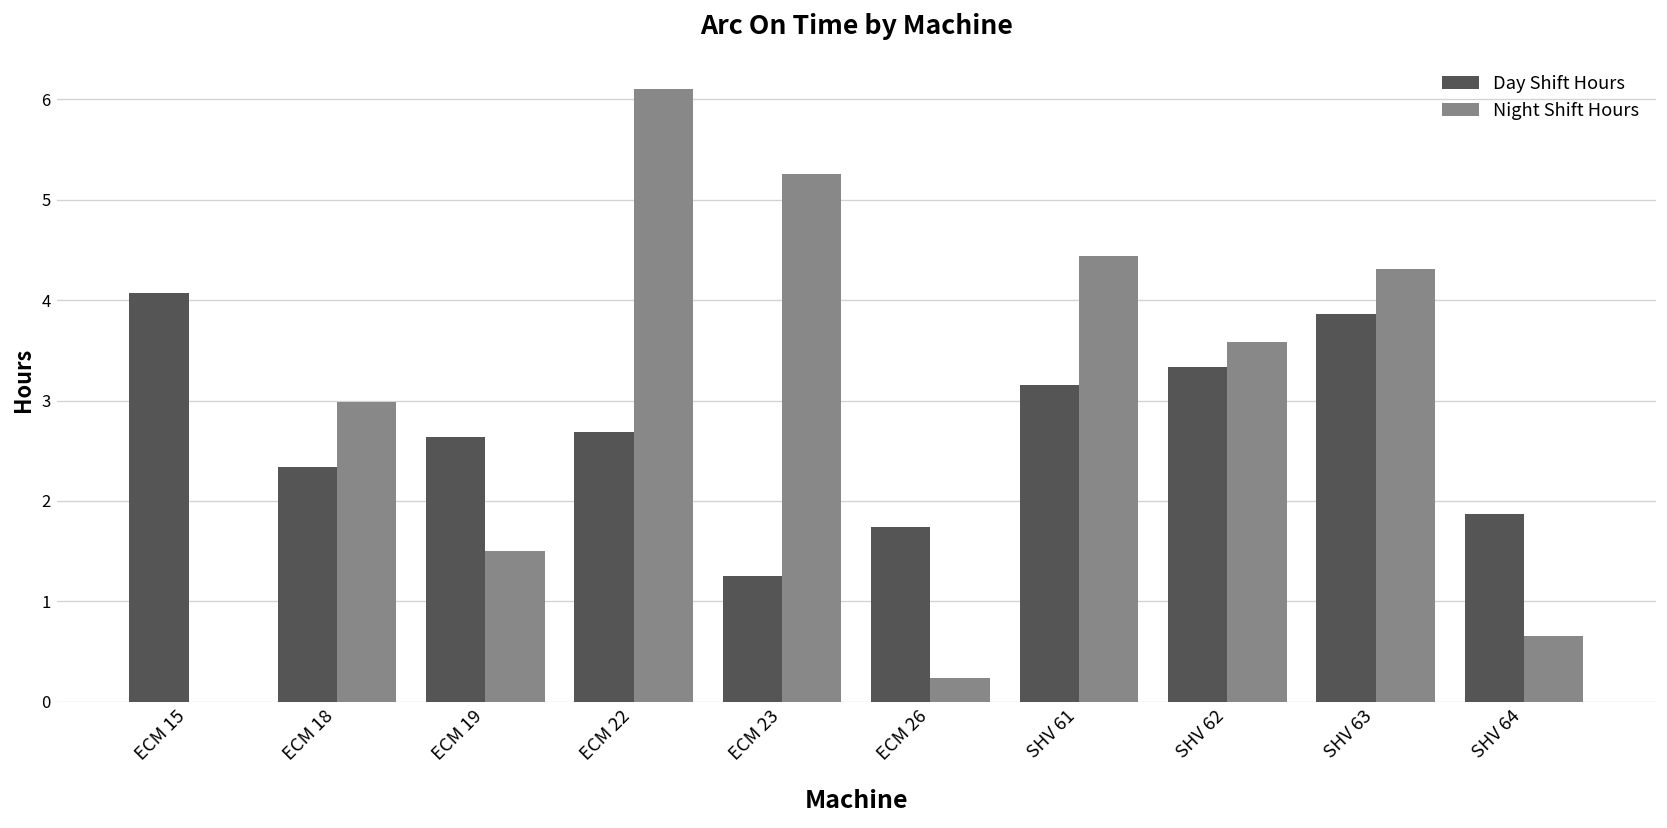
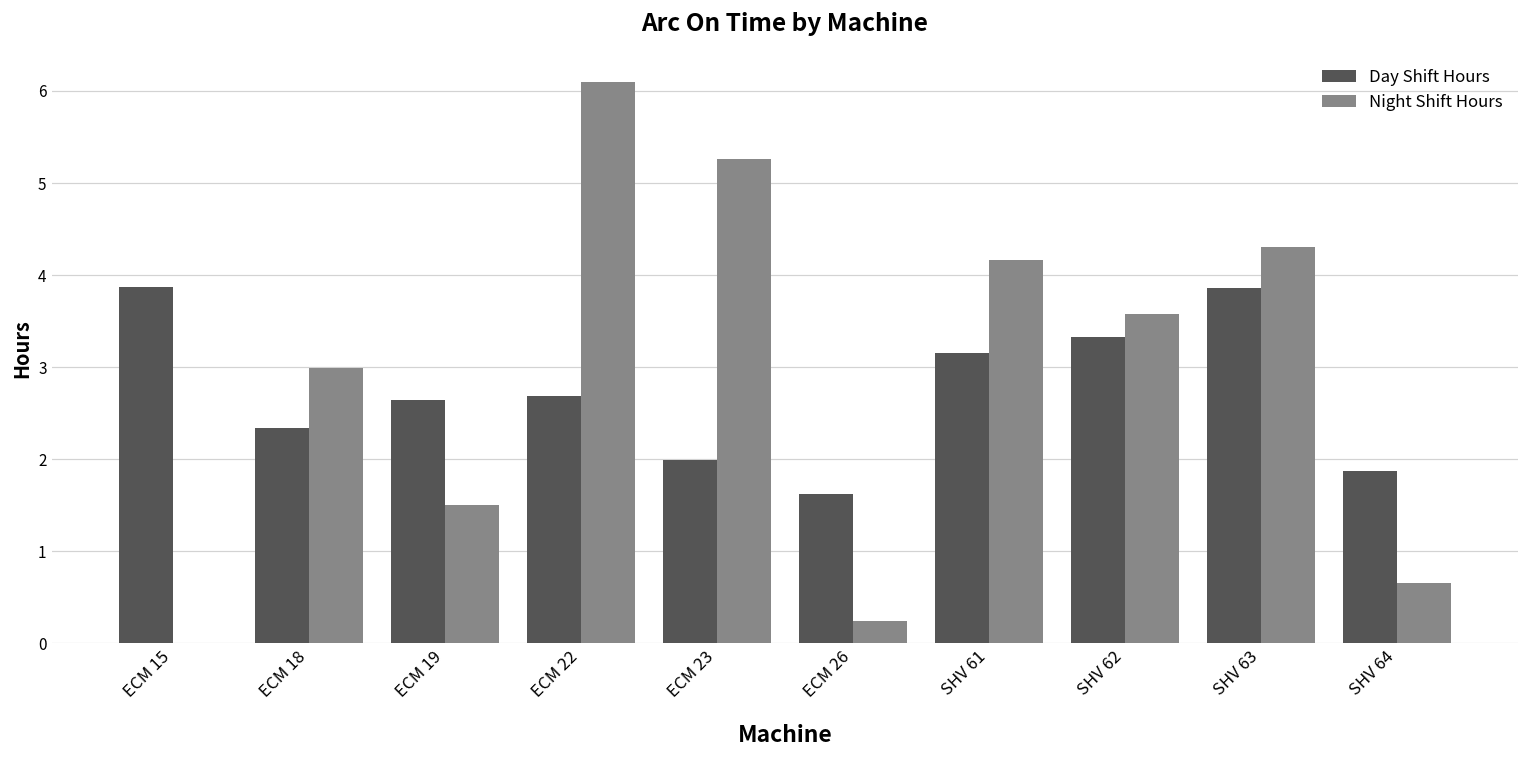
  {
    "Day Shift Hours": {
-     "ECM 15": 4.1,
+     "ECM 15": 3.9,
      "ECM 18": 2.3,
      "ECM 19": 2.6,
      "ECM 22": 2.7,
-     "ECM 23": 1.3,
-     "ECM 26": 1.7,
+     "ECM 23": 2.0,
+     "ECM 26": 1.6,
      "SHV 61": 3.2,
      "SHV 62": 3.3,
      "SHV 63": 3.9,
      "SHV 64": 1.9
    },
    "Night Shift Hours": {
      "ECM 15": 0.0,
      "ECM 18": 3.0,
      "ECM 19": 1.5,
      "ECM 22": 6.1,
      "ECM 23": 5.3,
      "ECM 26": 0.2,
-     "SHV 61": 4.4,
+     "SHV 61": 4.2,
      "SHV 62": 3.6,
      "SHV 63": 4.3,
      "SHV 64": 0.7
    }
  }
